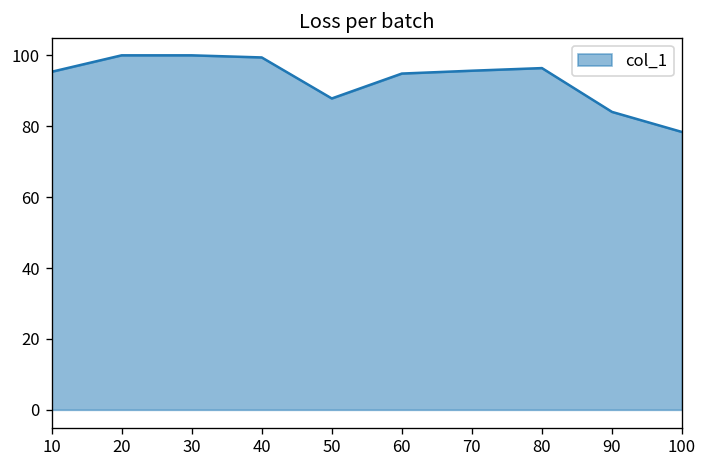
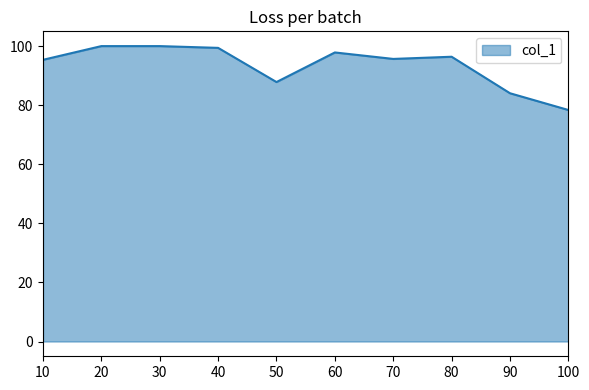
  {
    "10": 95,
    "20": 100,
    "30": 100,
    "40": 99,
    "50": 88,
-   "60": 95,
+   "60": 98,
    "70": 96,
    "80": 96,
    "90": 84,
    "100": 78
  }
